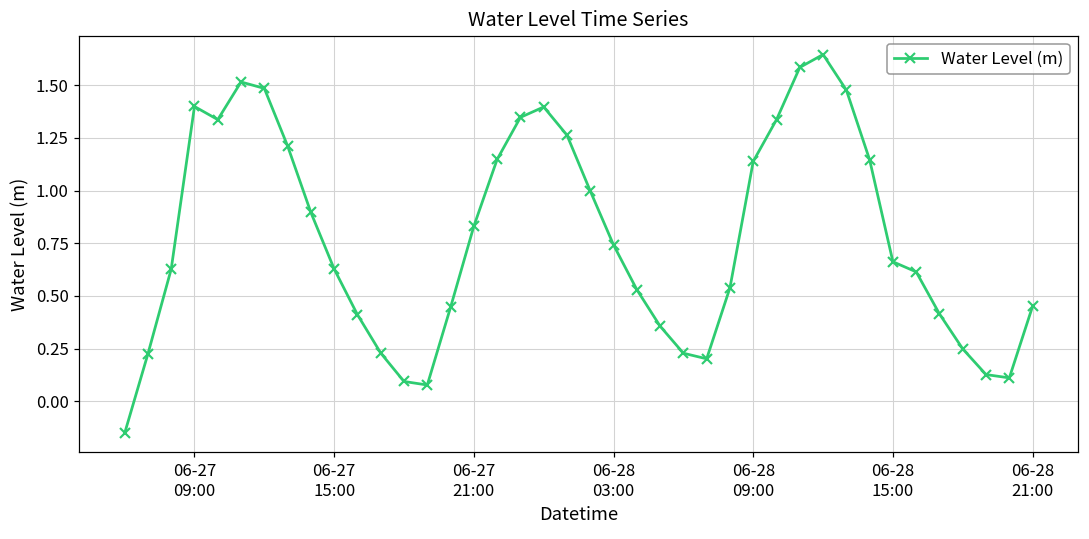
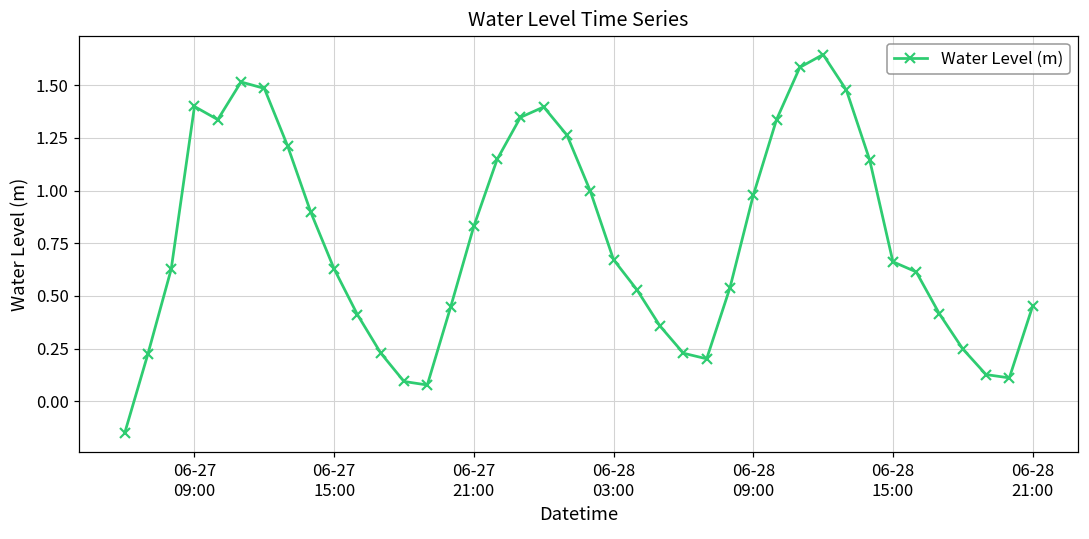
  {
    "06-27 09:00": 1.40,
    "06-27 15:00": 0.63,
    "06-27 21:00": 0.83,
-   "06-28 03:00": 0.74,
-   "06-28 09:00": 1.14,
+   "06-28 03:00": 0.67,
+   "06-28 09:00": 0.98,
    "06-28 15:00": 0.66,
    "06-28 21:00": 0.45
  }
